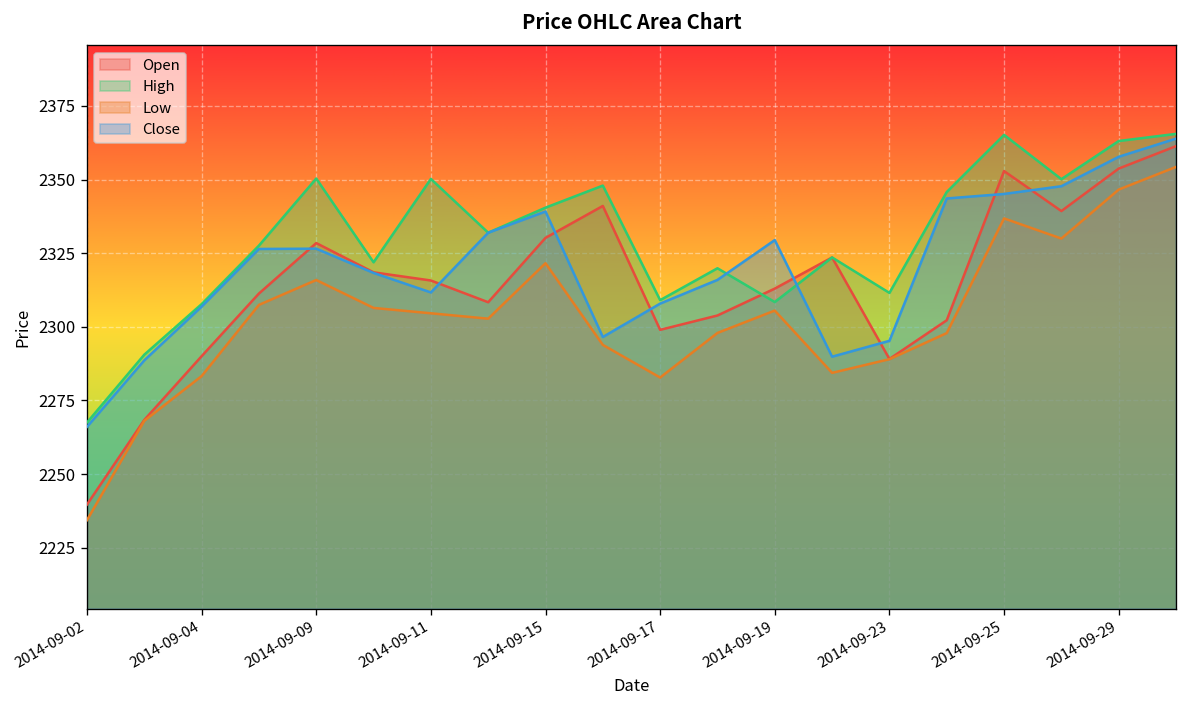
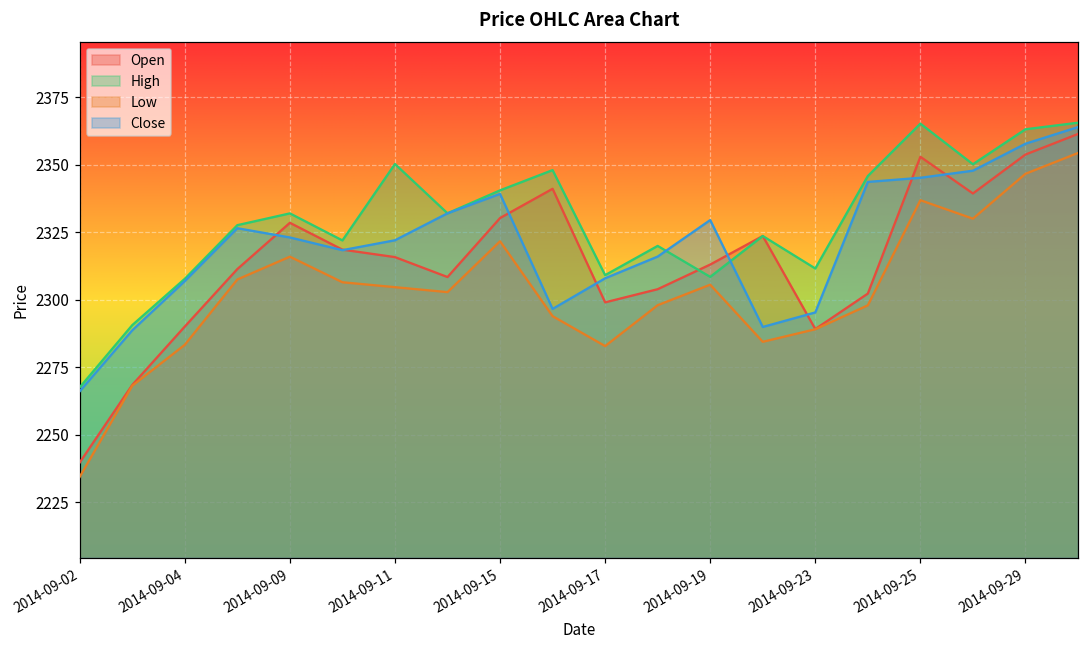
  {
    "High": {
      "2014-09-02": 2268,
-     "2014-09-09": 2350,
+     "2014-09-09": 2332,
      "2014-09-11": 2350,
      "2014-09-15": 2340,
      "2014-09-17": 2309,
      "2014-09-19": 2308,
      "2014-09-23": 2312,
      "2014-09-25": 2365,
      "2014-09-29": 2363
    },
    "Close": {
      "2014-09-02": 2266,
-     "2014-09-09": 2327,
-     "2014-09-11": 2312,
+     "2014-09-09": 2323,
+     "2014-09-11": 2322,
      "2014-09-15": 2339,
      "2014-09-17": 2308,
      "2014-09-19": 2329,
      "2014-09-23": 2295,
      "2014-09-25": 2345,
      "2014-09-29": 2358
    }
  }
